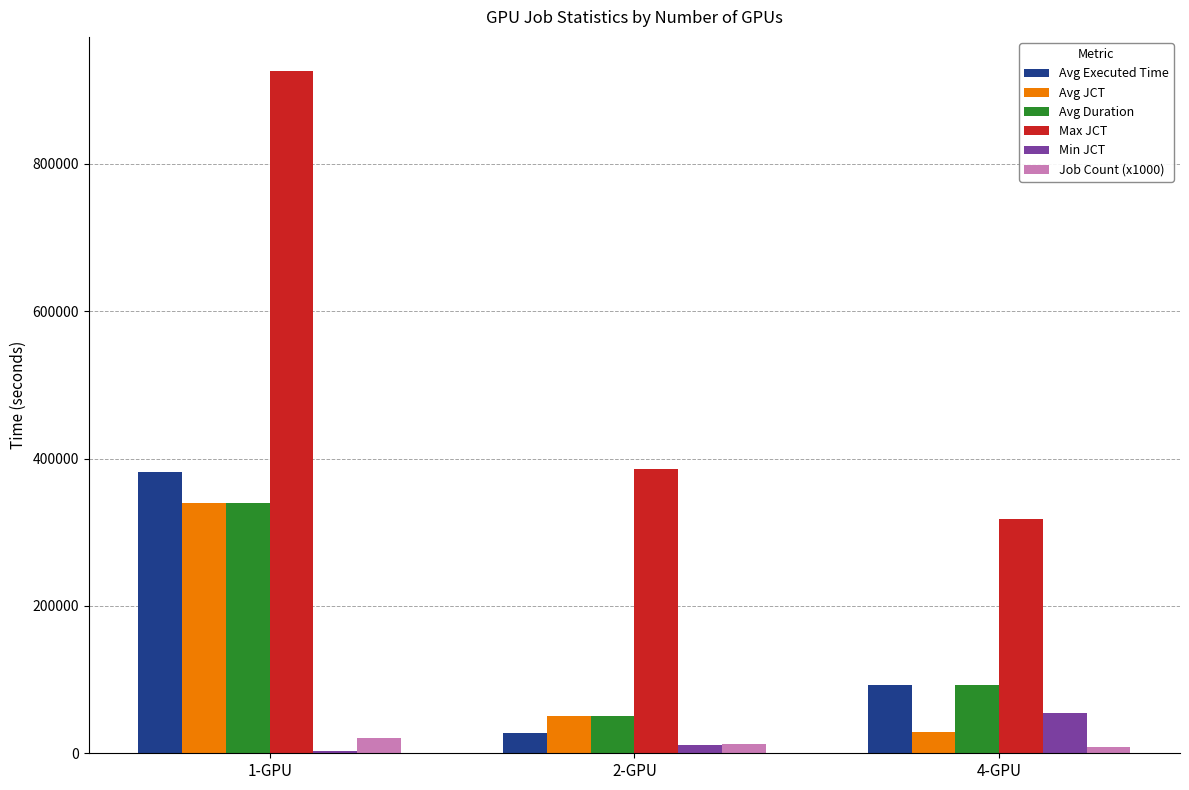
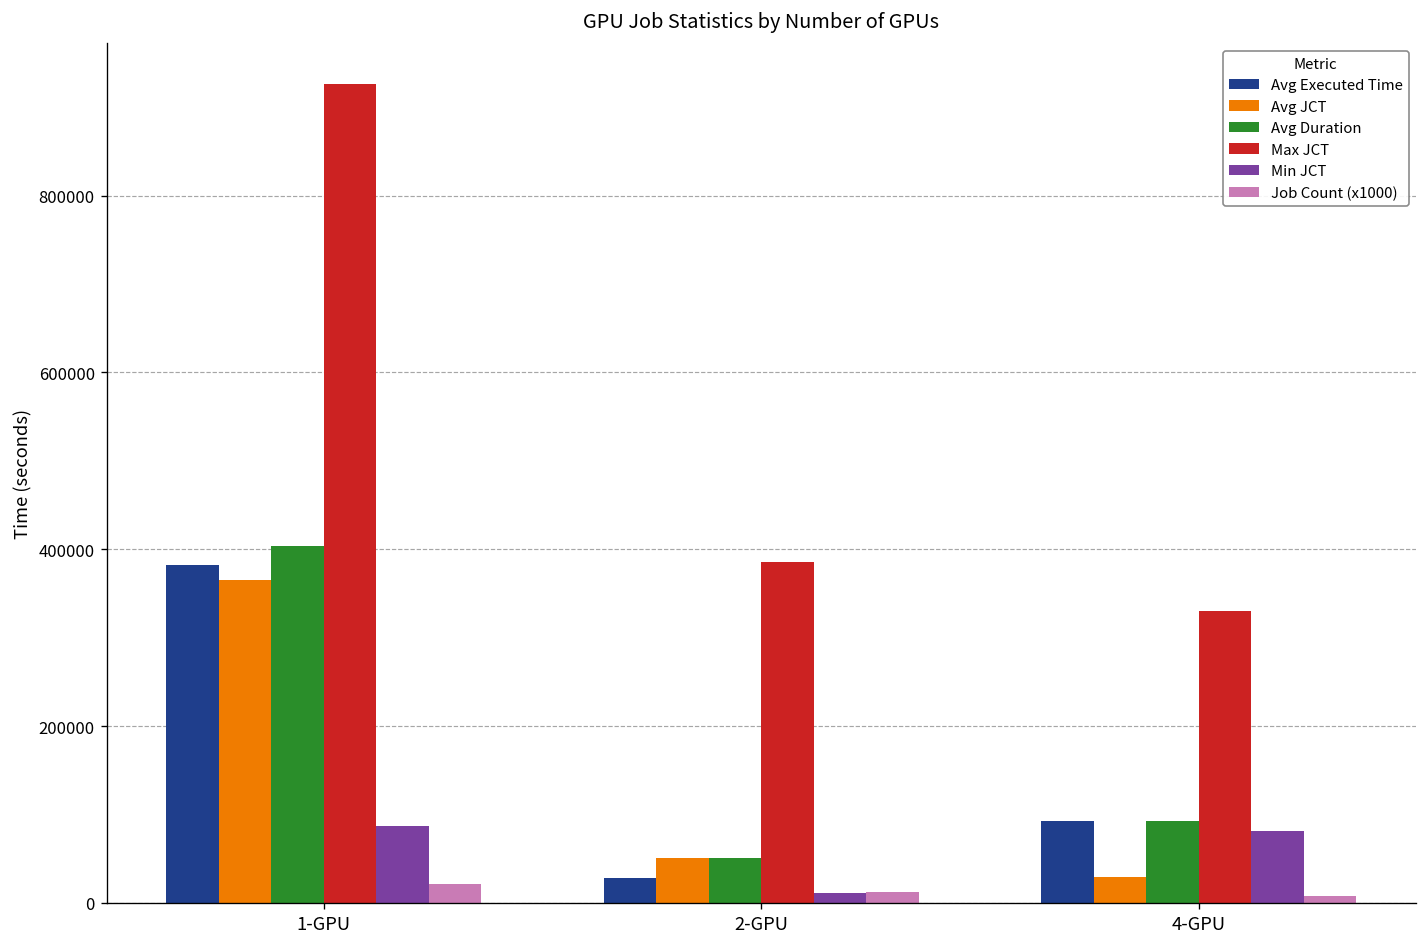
  {
    "Avg Executed Time": {
      "1-GPU": 380000,
      "2-GPU": 30000,
      "4-GPU": 90000
    },
    "Avg JCT": {
-     "1-GPU": 340000,
+     "1-GPU": 370000,
      "2-GPU": 50000,
      "4-GPU": 30000
    },
    "Avg Duration": {
-     "1-GPU": 340000,
+     "1-GPU": 400000,
      "2-GPU": 50000,
      "4-GPU": 90000
    },
    "Max JCT": {
      "1-GPU": 930000,
      "2-GPU": 390000,
-     "4-GPU": 320000
+     "4-GPU": 330000
    },
    "Min JCT": {
-     "1-GPU": 0,
+     "1-GPU": 90000,
      "2-GPU": 10000,
-     "4-GPU": 60000
+     "4-GPU": 80000
    },
    "Job Count (x1000)": {
      "1-GPU": 20000,
      "2-GPU": 10000,
      "4-GPU": 10000
    }
  }
